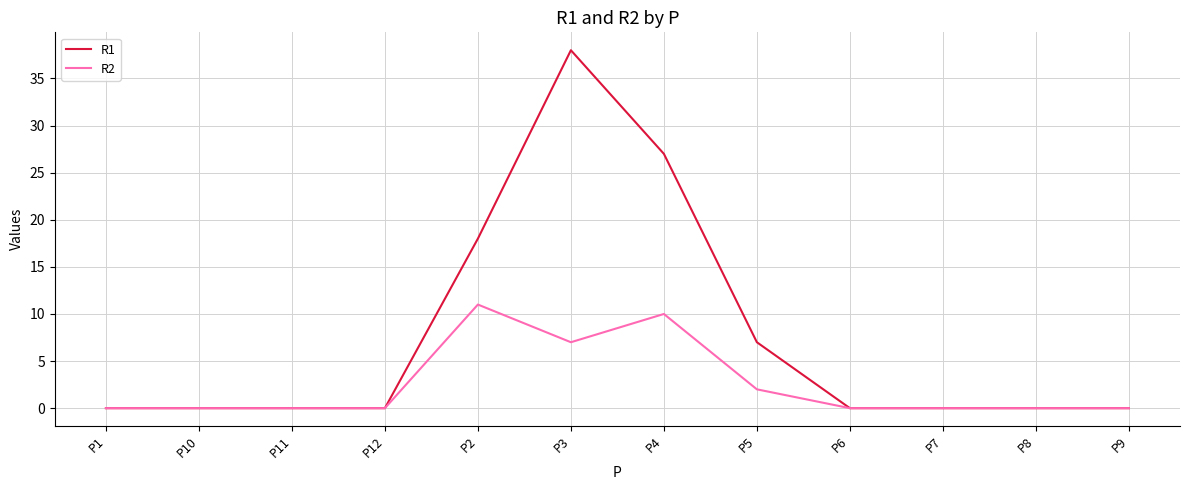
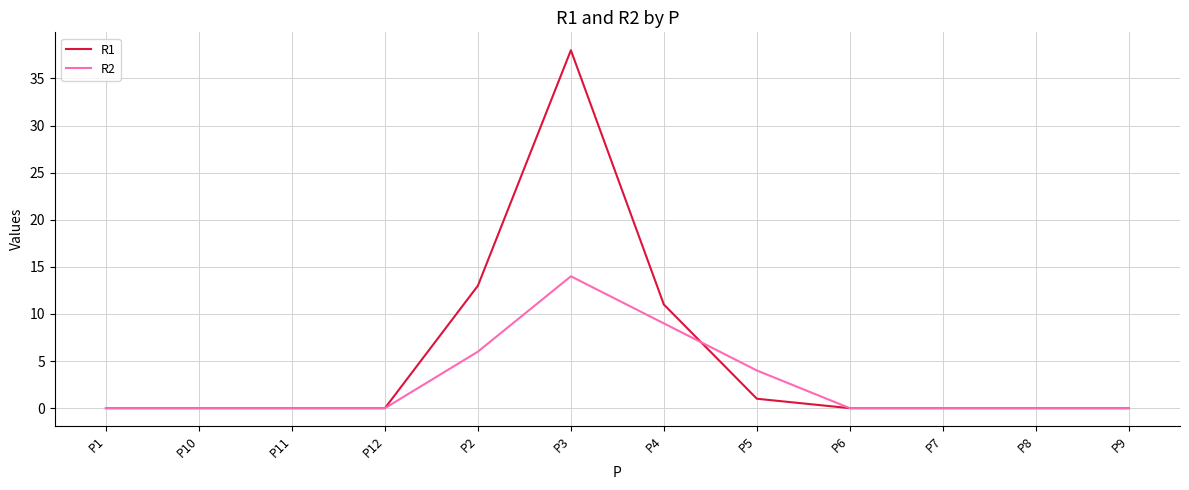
  {
    "R1": {
-     "P2": 18,
+     "P2": 13,
      "P3": 38,
-     "P4": 27,
-     "P5": 7
+     "P4": 11,
+     "P5": 1
    },
    "R2": {
-     "P2": 11,
-     "P3": 7,
-     "P4": 10,
-     "P5": 2
+     "P2": 6,
+     "P3": 14,
+     "P4": 9,
+     "P5": 4
    }
  }
